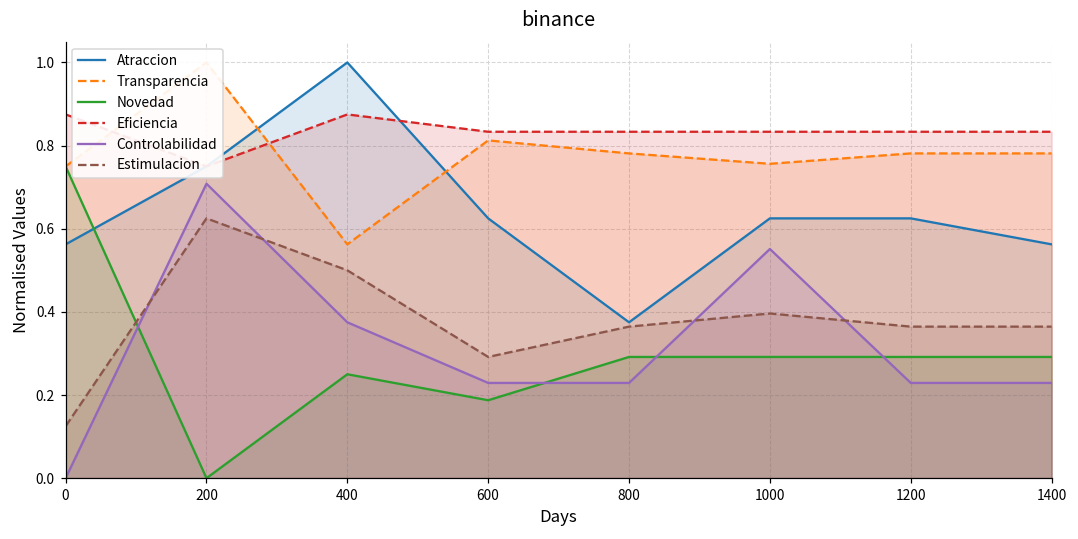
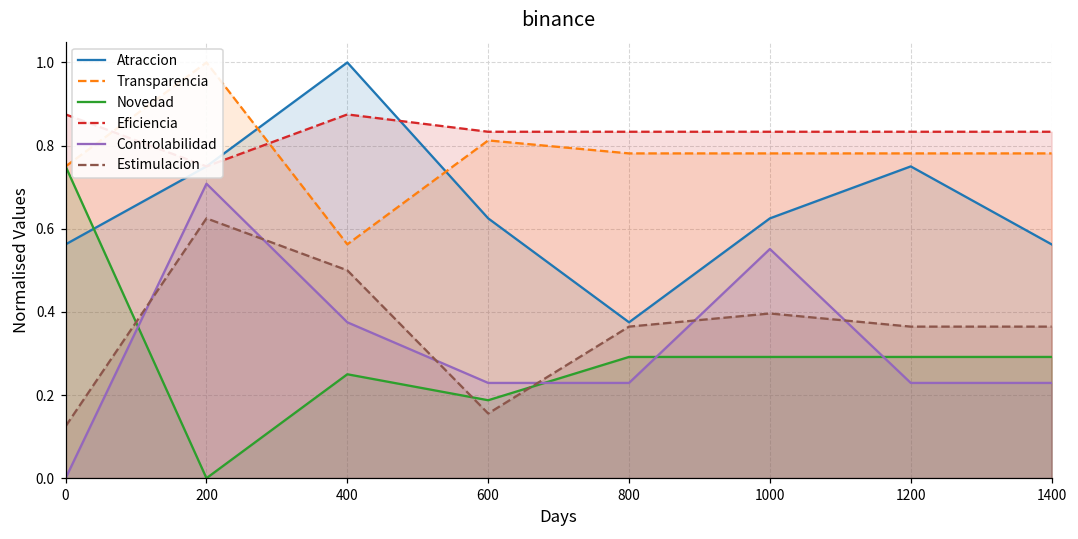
  {
    "Atraccion": {
      "0": 0.56,
      "400": 1.00,
      "600": 0.63,
      "800": 0.38,
      "1000": 0.63,
-     "1200": 0.63,
+     "1200": 0.75,
      "1400": 0.56
    },
    "Transparencia": {
      "400": 0.56,
      "600": 0.81,
      "800": 0.78,
-     "1000": 0.76,
+     "1000": 0.78,
      "1200": 0.78,
      "1400": 0.78
    },
    "Novedad": {
      "200": 0.00,
      "400": 0.25,
      "600": 0.19,
      "800": 0.29,
      "1000": 0.29,
      "1200": 0.29,
      "1400": 0.29
    },
    "Eficiencia": {
      "0": 0.88,
      "400": 0.88,
      "600": 0.83,
      "800": 0.83,
      "1000": 0.83,
      "1200": 0.83,
      "1400": 0.83
    },
    "Controlabilidad": {
      "0": 0.00,
      "200": 0.71,
      "400": 0.38,
      "600": 0.23,
      "800": 0.23,
      "1000": 0.55,
      "1200": 0.23,
      "1400": 0.23
    },
    "Estimulacion": {
      "0": 0.12,
      "200": 0.63,
      "400": 0.50,
-     "600": 0.29,
+     "600": 0.16,
      "800": 0.36,
      "1000": 0.40,
      "1200": 0.36,
      "1400": 0.36
    }
  }
